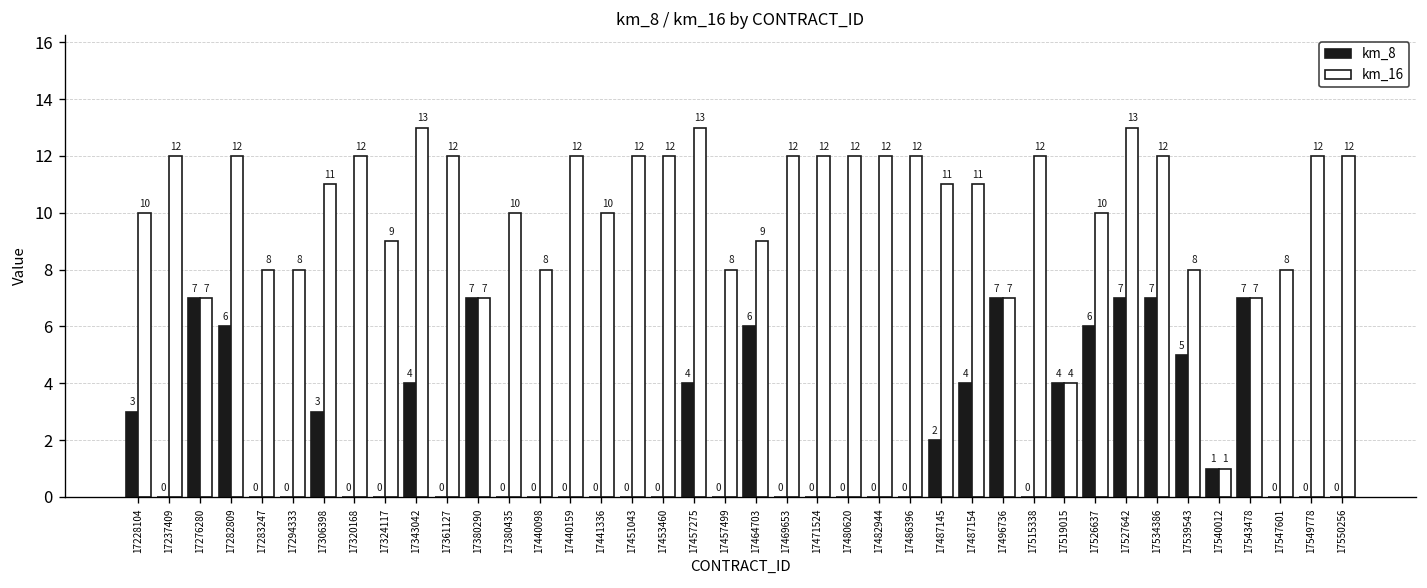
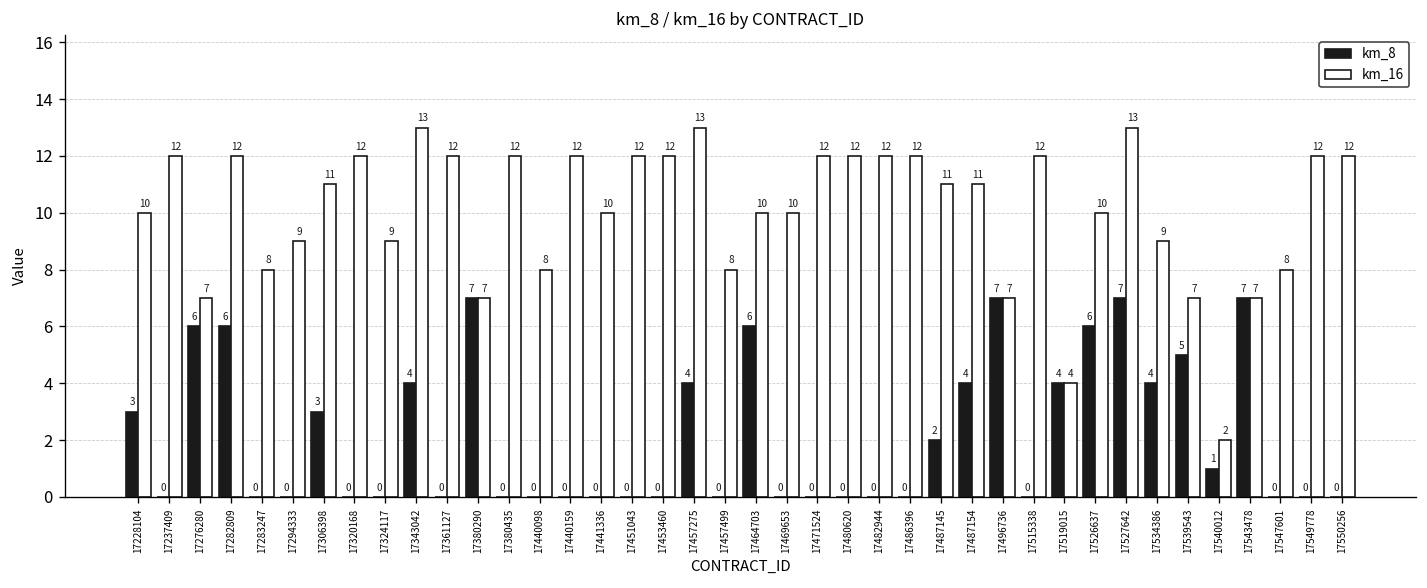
  {
    "km_8": {
      "17228104": 3,
      "17237409": 0,
-     "17276280": 7,
+     "17276280": 6,
      "17282809": 6,
      "17283247": 0,
      "17294333": 0,
      "17306398": 3,
      "17320168": 0,
      "17324117": 0,
      "17343042": 4,
      "17361127": 0,
      "17380290": 7,
      "17380435": 0,
      "17440098": 0,
      "17440159": 0,
      "17441336": 0,
      "17451043": 0,
      "17453460": 0,
      "17457275": 4,
      "17457499": 0,
      "17464703": 6,
      "17469653": 0,
      "17471524": 0,
      "17480620": 0,
      "17482944": 0,
      "17486396": 0,
      "17487145": 2,
      "17487154": 4,
      "17496736": 7,
      "17515338": 0,
      "17519015": 4,
      "17526637": 6,
      "17527642": 7,
-     "17534386": 7,
+     "17534386": 4,
      "17539543": 5,
      "17540012": 1,
      "17543478": 7,
      "17547601": 0,
      "17549778": 0,
      "17550256": 0
    },
    "km_16": {
      "17228104": 10,
      "17237409": 12,
      "17276280": 7,
      "17282809": 12,
      "17283247": 8,
-     "17294333": 8,
+     "17294333": 9,
      "17306398": 11,
      "17320168": 12,
      "17324117": 9,
      "17343042": 13,
      "17361127": 12,
      "17380290": 7,
-     "17380435": 10,
+     "17380435": 12,
      "17440098": 8,
      "17440159": 12,
      "17441336": 10,
      "17451043": 12,
      "17453460": 12,
      "17457275": 13,
      "17457499": 8,
-     "17464703": 9,
-     "17469653": 12,
+     "17464703": 10,
+     "17469653": 10,
      "17471524": 12,
      "17480620": 12,
      "17482944": 12,
      "17486396": 12,
      "17487145": 11,
      "17487154": 11,
      "17496736": 7,
      "17515338": 12,
      "17519015": 4,
      "17526637": 10,
      "17527642": 13,
-     "17534386": 12,
-     "17539543": 8,
-     "17540012": 1,
+     "17534386": 9,
+     "17539543": 7,
+     "17540012": 2,
      "17543478": 7,
      "17547601": 8,
      "17549778": 12,
      "17550256": 12
    }
  }
